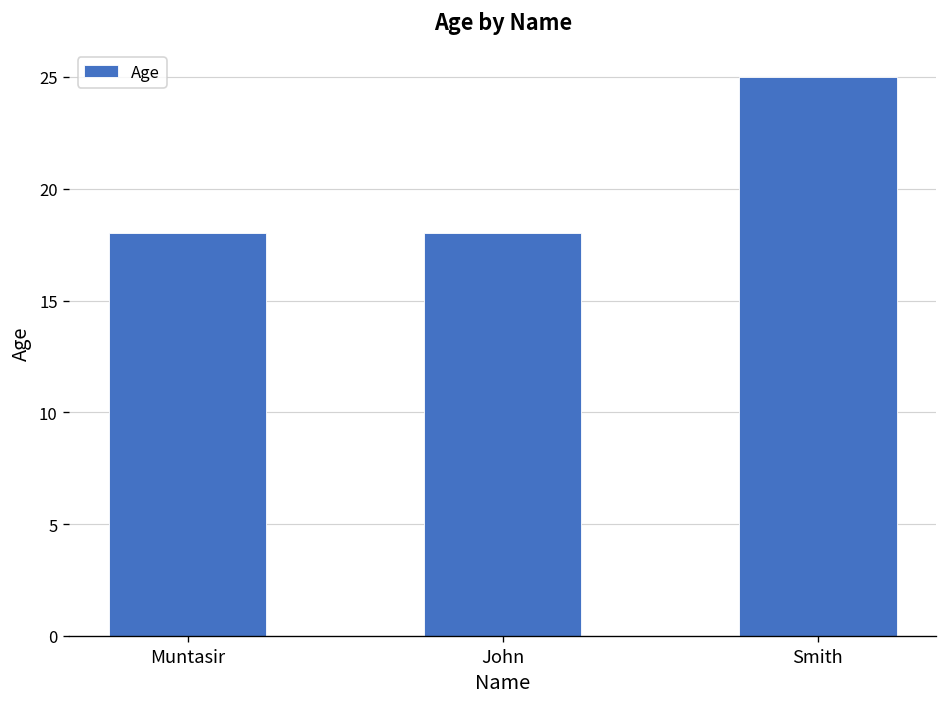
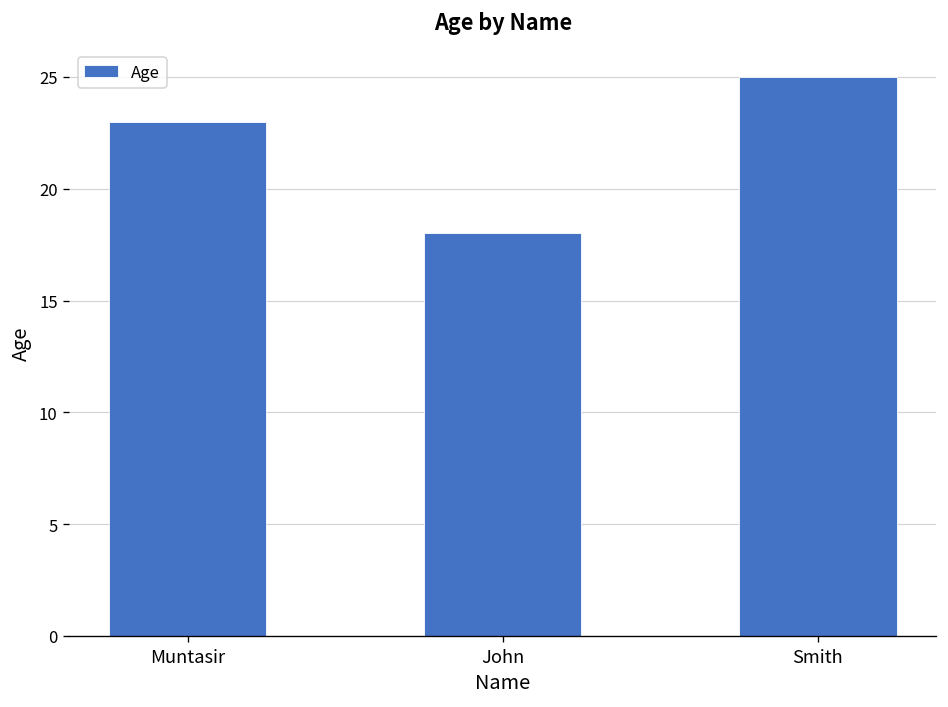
  {
-   "Muntasir": 18,
+   "Muntasir": 23,
    "John": 18,
    "Smith": 25
  }
